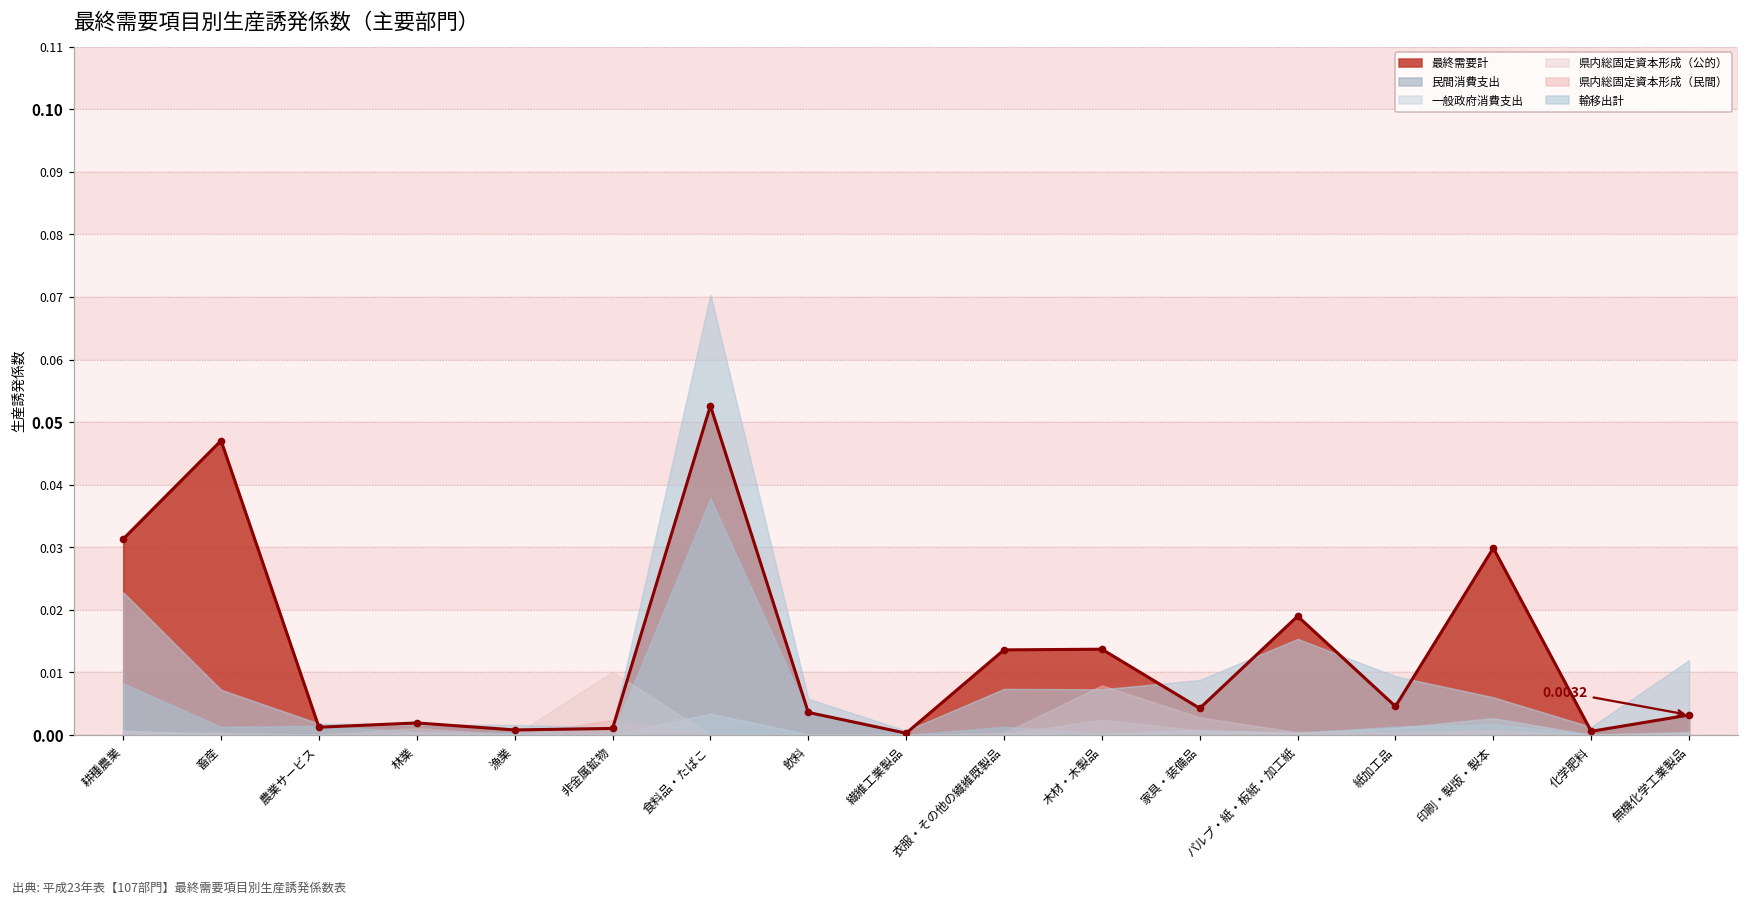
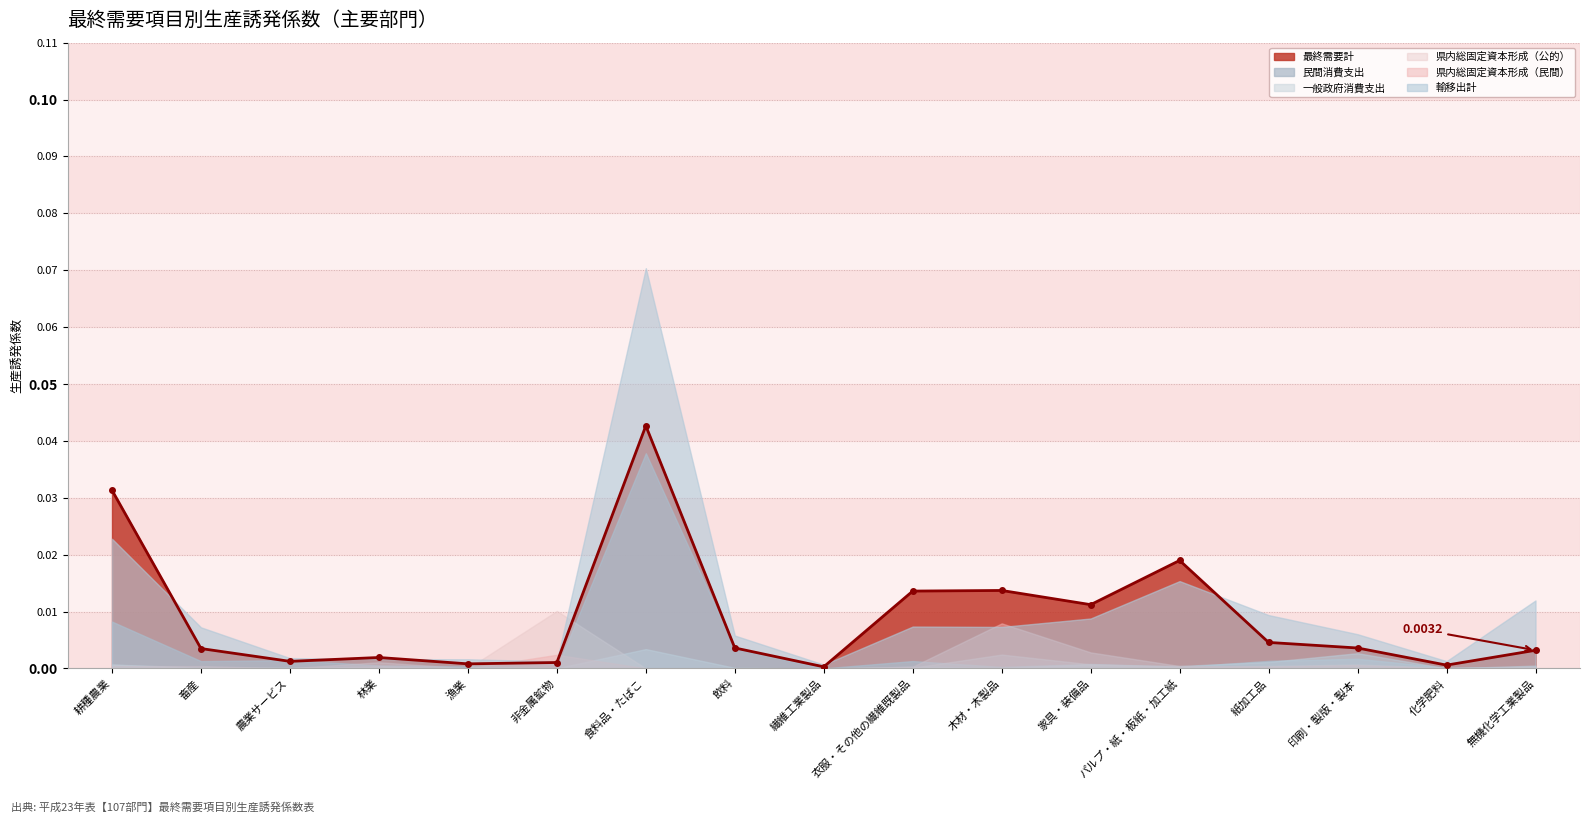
  {
    "最終需要計": {
      "耕種農業": 0.031,
-     "畜産": 0.047,
+     "畜産": 0.003,
      "漁業": 0.001,
-     "食料品・たばこ": 0.053,
+     "食料品・たばこ": 0.043,
      "衣服・その他の繊維既製品": 0.014,
      "木材・木製品": 0.014,
-     "家具・装備品": 0.004,
+     "家具・装備品": 0.011,
      "パルプ・紙・板紙・加工紙": 0.019,
      "紙加工品": 0.005,
-     "印刷・製版・製本": 0.030,
+     "印刷・製版・製本": 0.004,
      "化学肥料": 0.001
    }
  }
